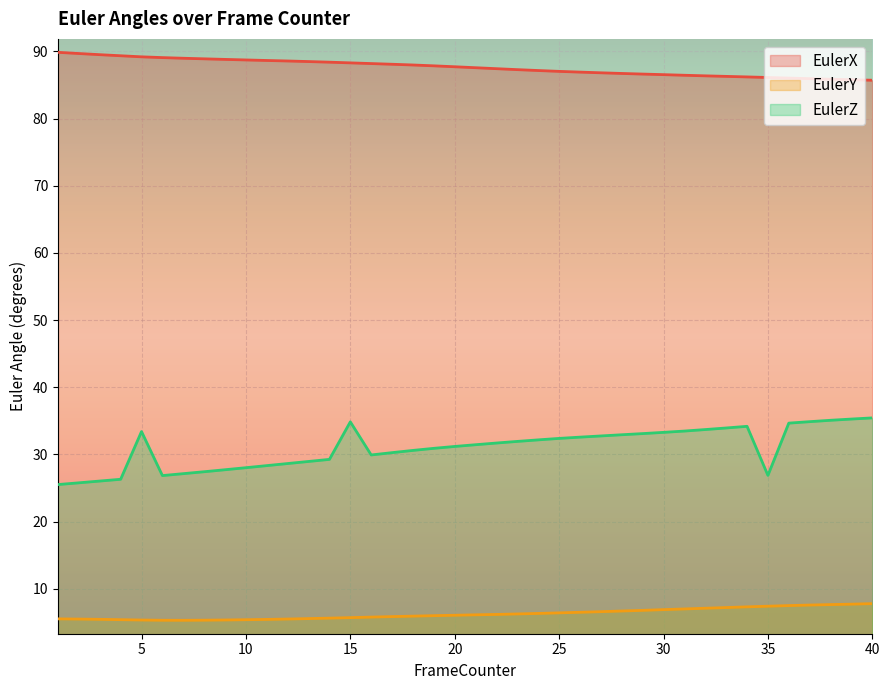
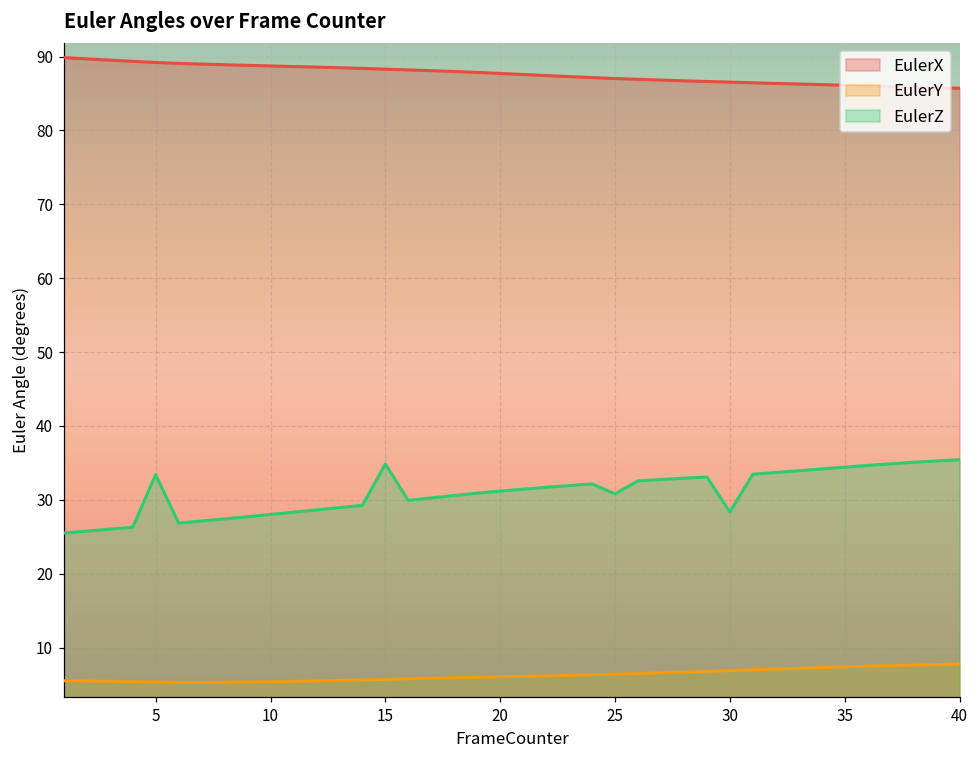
  {
    "EulerZ": {
      "5": 33,
      "10": 28,
      "15": 35,
      "20": 31,
-     "25": 32,
-     "30": 33,
-     "35": 27,
+     "25": 31,
+     "30": 28,
+     "35": 34,
      "40": 35
    }
  }
